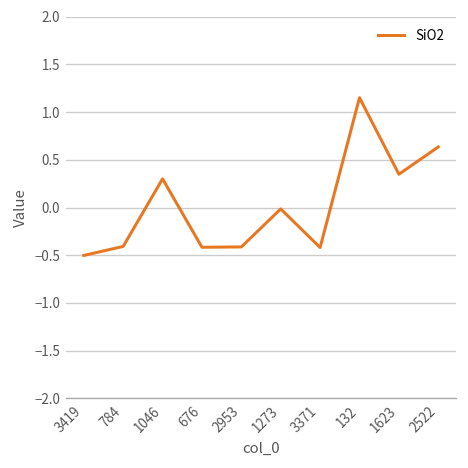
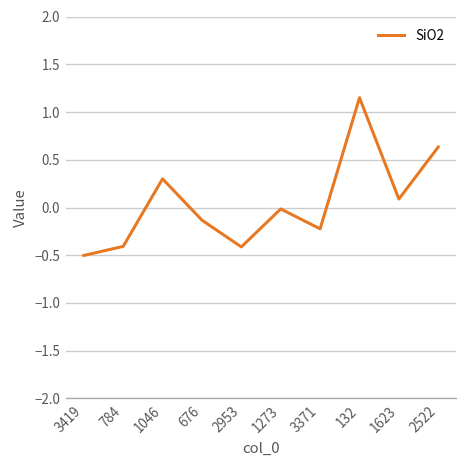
  {
    "3419": -0.5,
    "784": -0.4,
    "1046": 0.3,
-   "676": -0.4,
+   "676": -0.1,
    "2953": -0.4,
    "1273": 0.0,
-   "3371": -0.4,
+   "3371": -0.2,
    "132": 1.2,
-   "1623": 0.3,
+   "1623": 0.1,
    "2522": 0.6
  }
